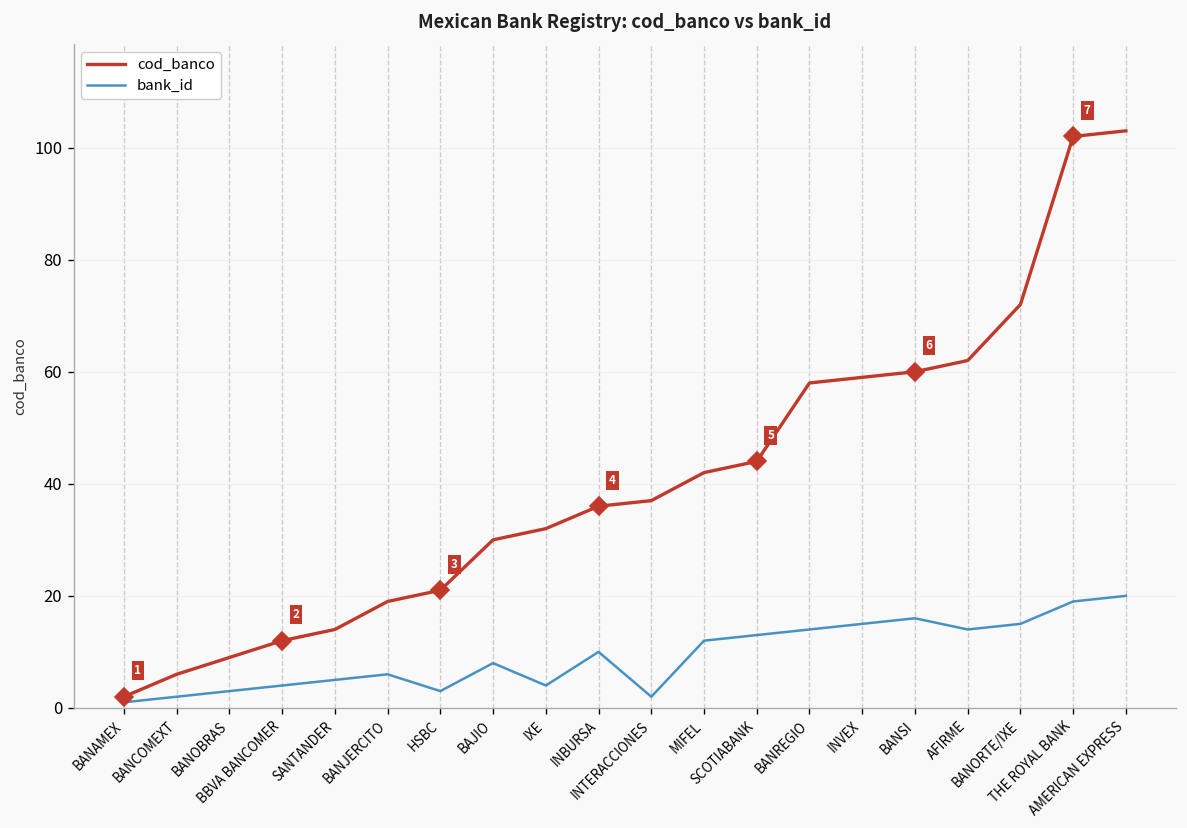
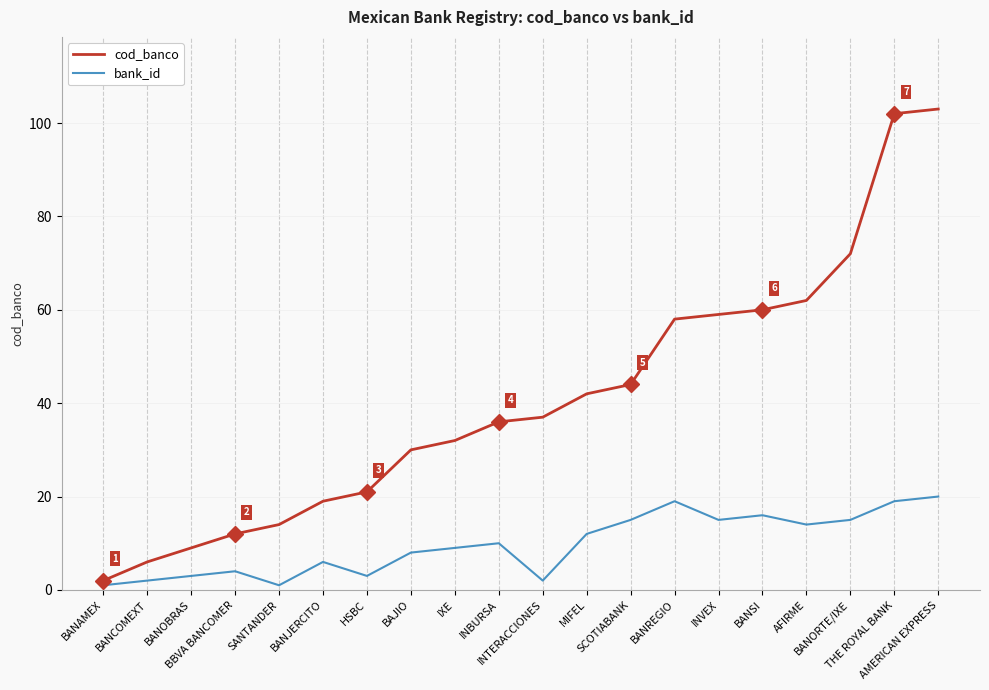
  {
    "bank_id": {
      "BANCOMEXT": 2,
      "BANOBRAS": 3,
      "BBVA BANCOMER": 4,
-     "SANTANDER": 5,
+     "SANTANDER": 1,
      "BANJERCITO": 6,
      "HSBC": 3,
      "BAJIO": 8,
-     "IXE": 4,
+     "IXE": 9,
      "INBURSA": 10,
      "INTERACCIONES": 2,
      "MIFEL": 12,
-     "SCOTIABANK": 13,
-     "BANREGIO": 14,
+     "SCOTIABANK": 15,
+     "BANREGIO": 19,
      "INVEX": 15,
      "BANSI": 16,
      "AFIRME": 14,
      "BANORTE/IXE": 15,
      "THE ROYAL BANK": 19,
      "AMERICAN EXPRESS": 20
    }
  }
